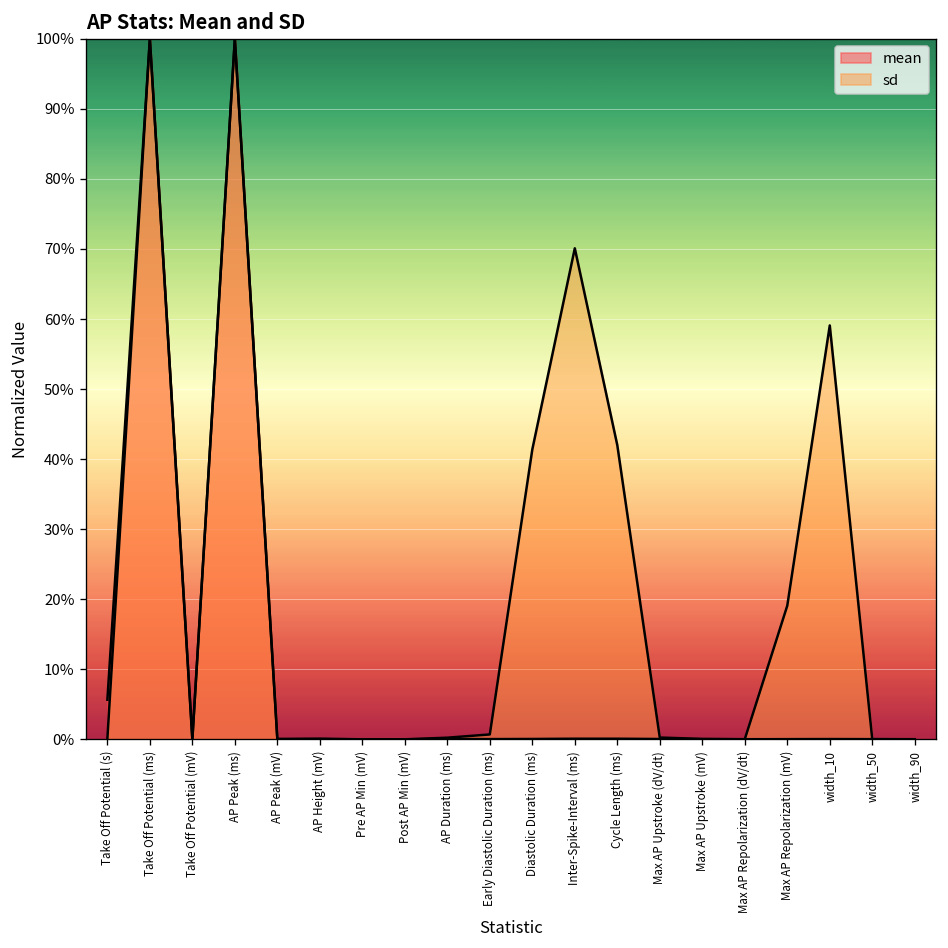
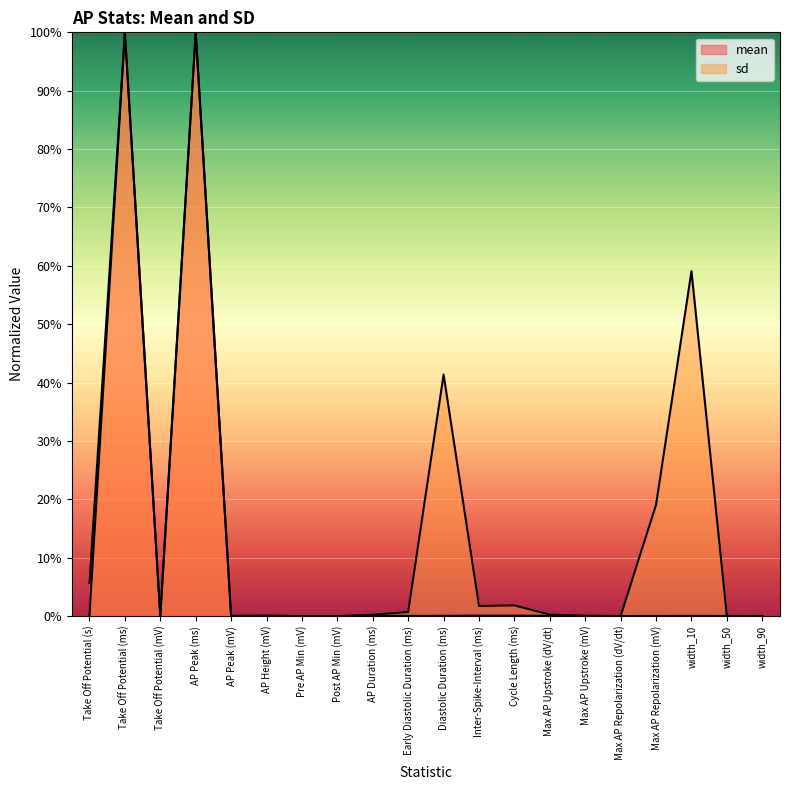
  {
    "mean": {
      "Take Off Potential (s)": "6%",
      "Early Diastolic Duration (ms)": "0%",
      "Diastolic Duration (ms)": "0%",
      "Inter-Spike-Interval (ms)": "0%",
      "Cycle Length (ms)": "0%",
      "Max AP Repolarization (mV)": "0%",
      "width_10": "0%"
    },
    "sd": {
      "Take Off Potential (s)": "0%",
      "Early Diastolic Duration (ms)": "1%",
      "Diastolic Duration (ms)": "41%",
-     "Inter-Spike-Interval (ms)": "70%",
-     "Cycle Length (ms)": "42%",
+     "Inter-Spike-Interval (ms)": "2%",
+     "Cycle Length (ms)": "2%",
      "Max AP Repolarization (mV)": "19%",
      "width_10": "59%"
    }
  }
